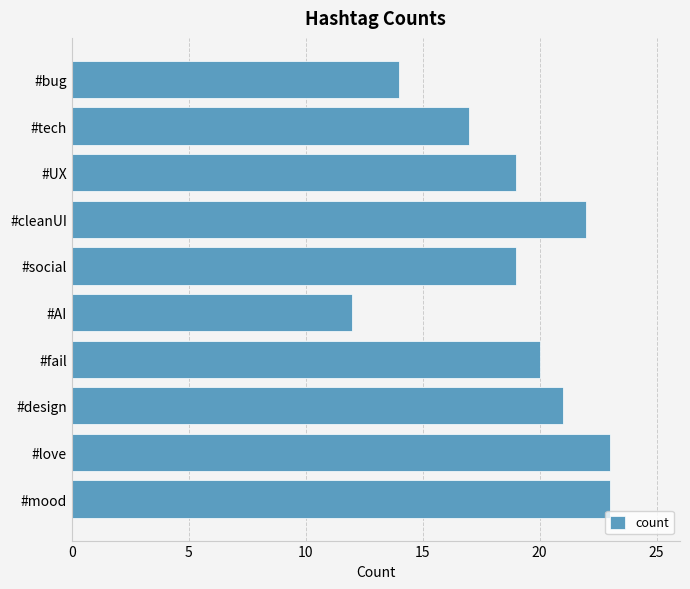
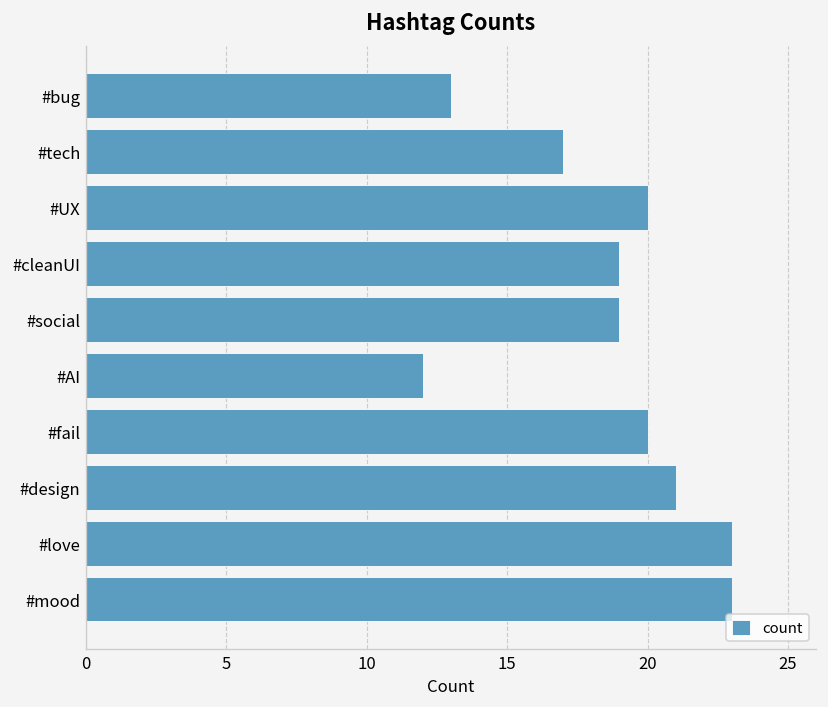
  {
-   "#bug": 14,
+   "#bug": 13,
    "#tech": 17,
-   "#UX": 19,
-   "#cleanUI": 22,
+   "#UX": 20,
+   "#cleanUI": 19,
    "#social": 19,
    "#AI": 12,
    "#fail": 20,
    "#design": 21,
    "#love": 23,
    "#mood": 23
  }
